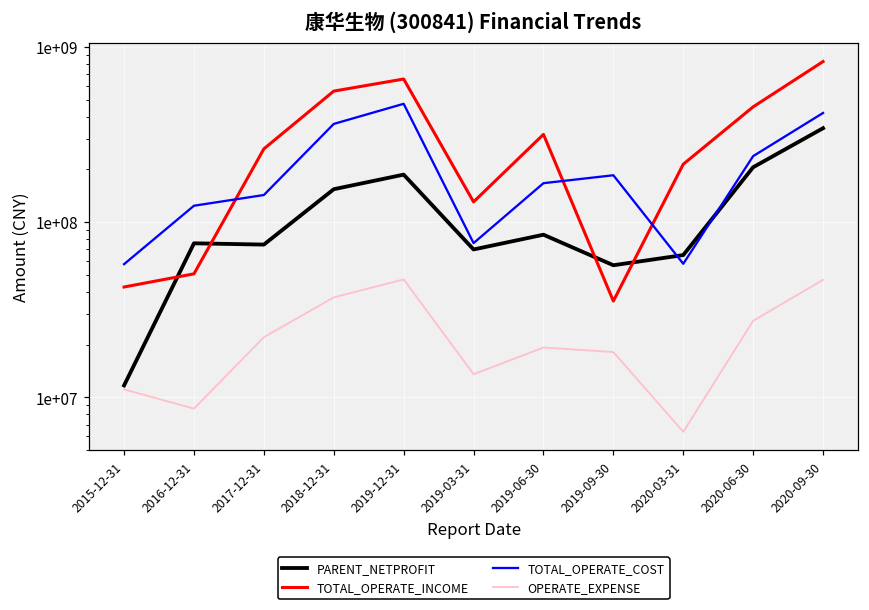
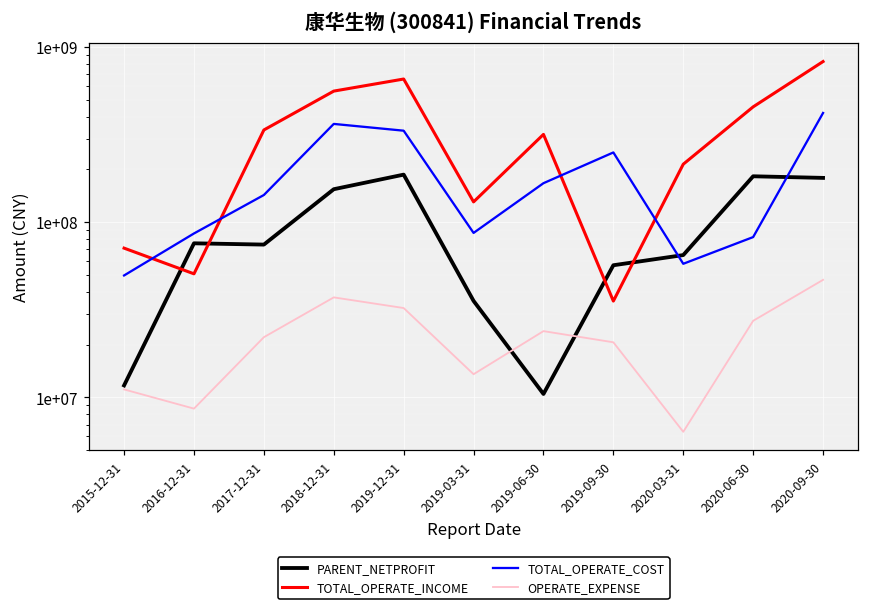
  {
    "PARENT_NETPROFIT": {
      "2015-12-31": 12000000,
      "2016-12-31": 80000000,
      "2017-12-31": 70000000,
      "2018-12-31": 150000000,
      "2019-12-31": 190000000,
-     "2019-03-31": 70000000,
-     "2019-06-30": 80000000,
+     "2019-03-31": 36000000,
+     "2019-06-30": 10000000,
      "2019-09-30": 57000000,
      "2020-03-31": 65000000,
-     "2020-06-30": 210000000,
-     "2020-09-30": 340000000
+     "2020-06-30": 180000000,
+     "2020-09-30": 180000000
    },
    "TOTAL_OPERATE_INCOME": {
-     "2015-12-31": 43000000,
+     "2015-12-31": 70000000,
      "2016-12-31": 51000000,
-     "2017-12-31": 260000000,
+     "2017-12-31": 340000000,
      "2018-12-31": 560000000,
      "2019-12-31": 660000000,
      "2019-03-31": 130000000,
      "2019-06-30": 320000000,
      "2019-09-30": 35000000,
      "2020-03-31": 210000000,
      "2020-06-30": 450000000,
      "2020-09-30": 800000000
    },
    "TOTAL_OPERATE_COST": {
-     "2015-12-31": 58000000,
-     "2016-12-31": 120000000,
+     "2015-12-31": 50000000,
+     "2016-12-31": 90000000,
      "2017-12-31": 140000000,
      "2018-12-31": 360000000,
-     "2019-12-31": 470000000,
-     "2019-03-31": 80000000,
+     "2019-12-31": 330000000,
+     "2019-03-31": 90000000,
      "2019-06-30": 170000000,
-     "2019-09-30": 190000000,
+     "2019-09-30": 250000000,
      "2020-03-31": 58000000,
-     "2020-06-30": 240000000,
+     "2020-06-30": 80000000,
      "2020-09-30": 420000000
    },
    "OPERATE_EXPENSE": {
      "2015-12-31": 11000000,
      "2016-12-31": 9000000,
      "2017-12-31": 22000000,
      "2018-12-31": 37000000,
-     "2019-12-31": 47000000,
+     "2019-12-31": 32000000,
      "2019-03-31": 14000000,
-     "2019-06-30": 19000000,
-     "2019-09-30": 18000000,
+     "2019-06-30": 24000000,
+     "2019-09-30": 21000000,
      "2020-03-31": 6400000,
      "2020-06-30": 27000000,
      "2020-09-30": 47000000
    }
  }
